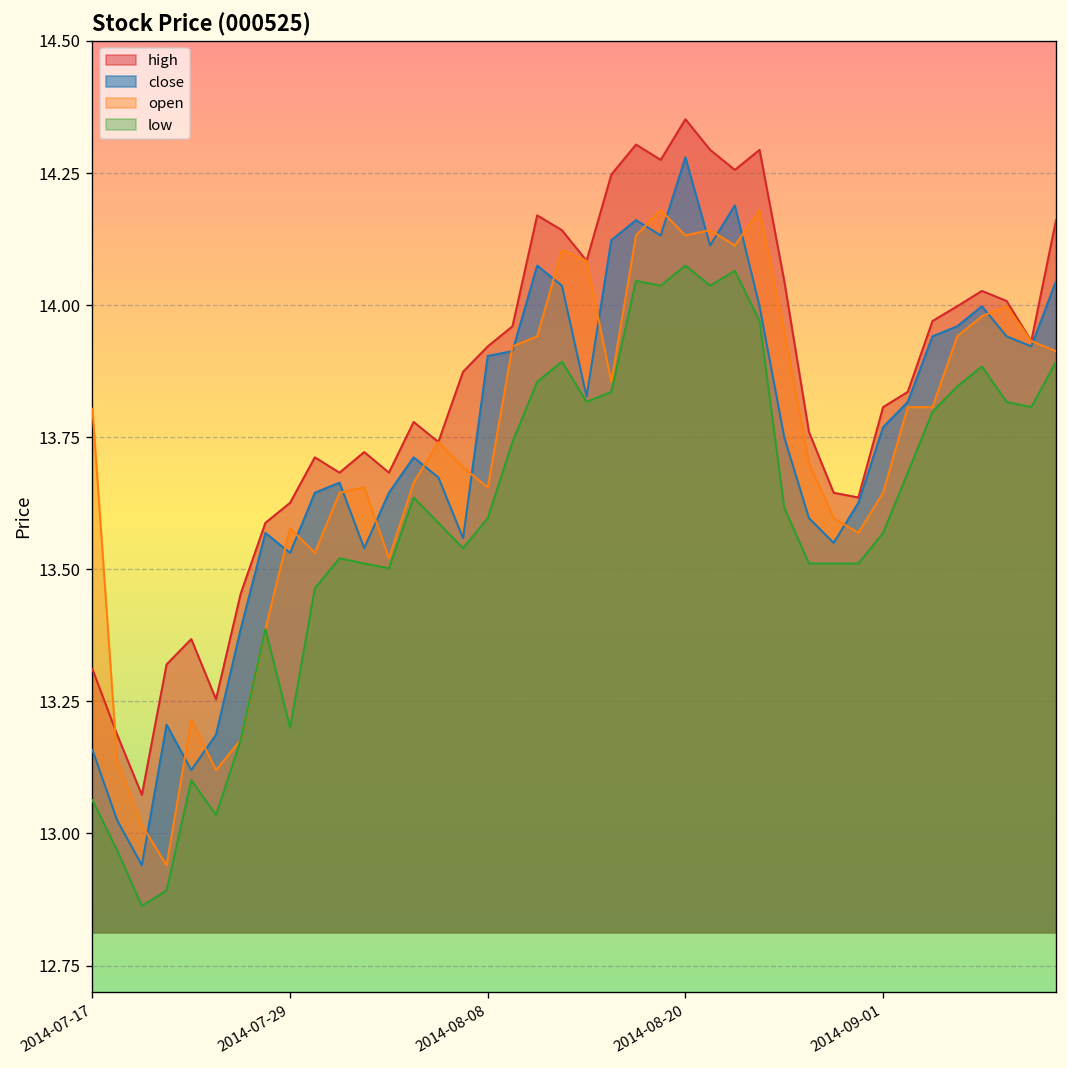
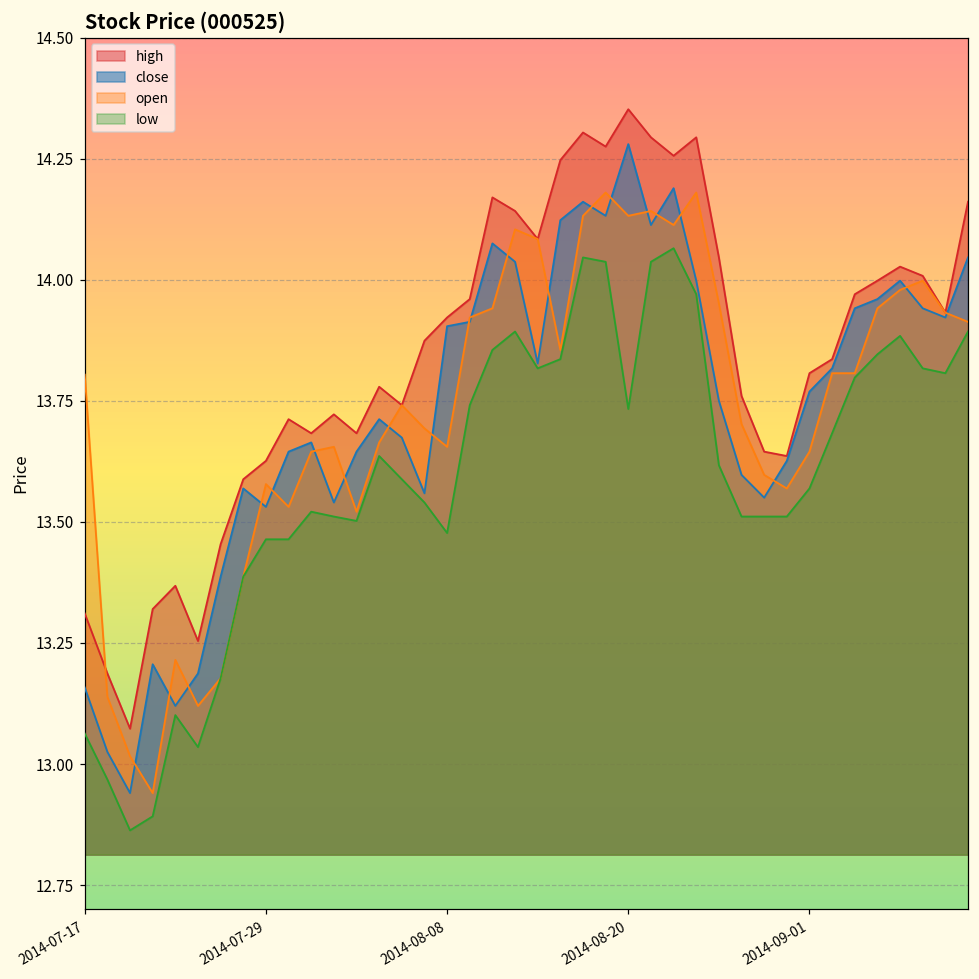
  {
    "high": {
      "2014-07-17": 13.31,
      "2014-07-29": 13.63,
      "2014-08-08": 13.92,
      "2014-08-20": 14.35,
      "2014-09-01": 13.81
    },
    "close": {
      "2014-07-17": 13.16,
      "2014-07-29": 13.53,
      "2014-08-08": 13.90,
      "2014-08-20": 14.28,
      "2014-09-01": 13.77
    },
    "open": {
      "2014-07-17": 13.80,
      "2014-07-29": 13.58,
      "2014-08-08": 13.66,
      "2014-08-20": 14.13,
      "2014-09-01": 13.65
    },
    "low": {
      "2014-07-17": 13.06,
-     "2014-07-29": 13.20,
-     "2014-08-08": 13.60,
-     "2014-08-20": 14.08,
+     "2014-07-29": 13.46,
+     "2014-08-08": 13.48,
+     "2014-08-20": 13.73,
      "2014-09-01": 13.57
    }
  }
